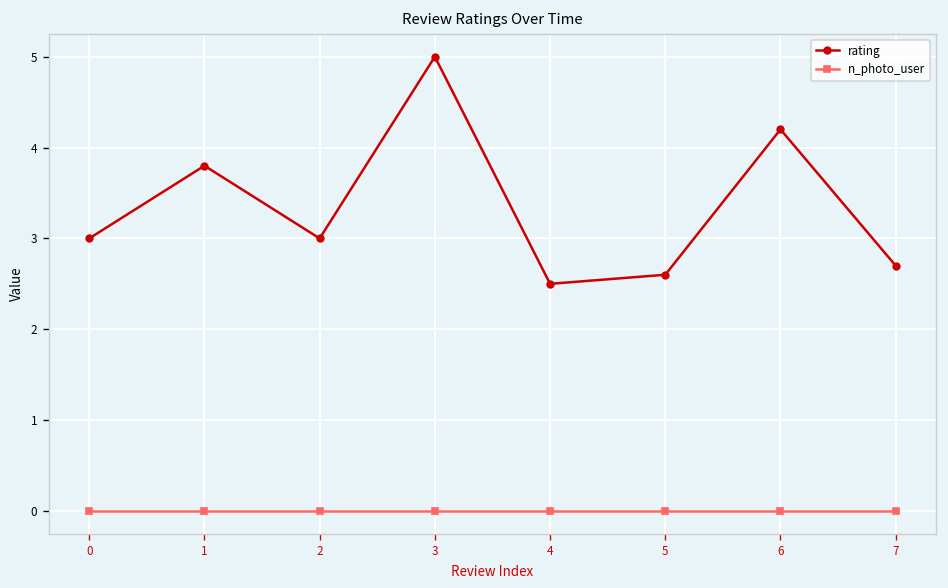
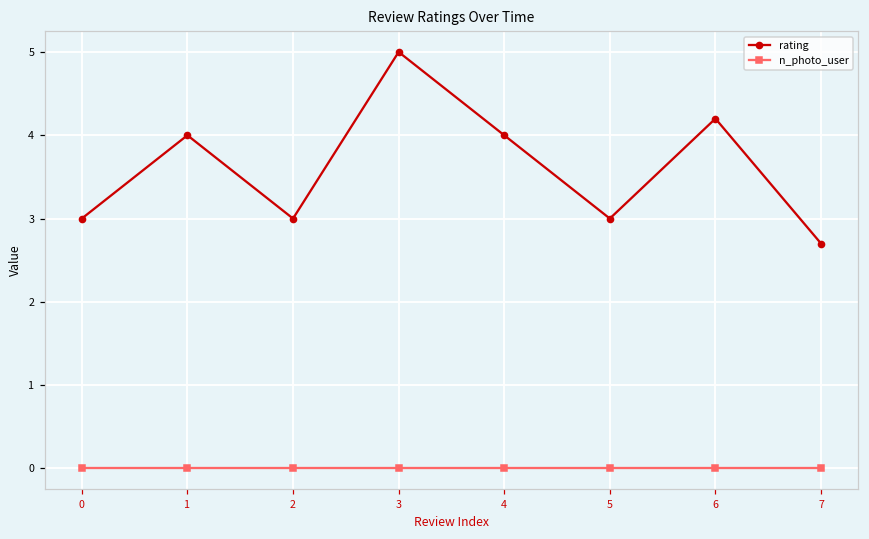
  {
    "rating": {
      "0": 3.0,
-     "1": 3.8,
+     "1": 4.0,
      "2": 3.0,
      "3": 5.0,
-     "4": 2.5,
-     "5": 2.6,
+     "4": 4.0,
+     "5": 3.0,
      "6": 4.2,
      "7": 2.7
    },
    "n_photo_user": {
      "0": 0.0,
      "1": 0.0,
      "2": 0.0,
      "3": 0.0,
      "4": 0.0,
      "5": 0.0,
      "6": 0.0,
      "7": 0.0
    }
  }
